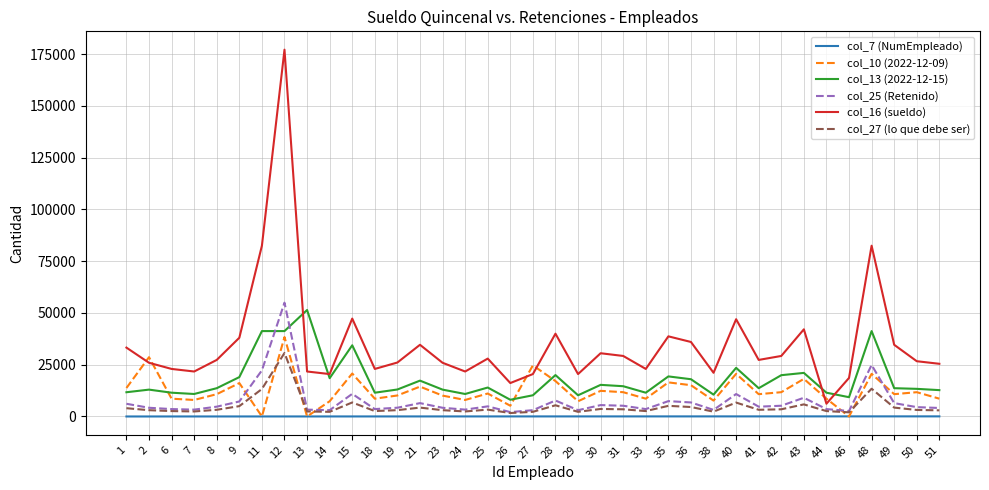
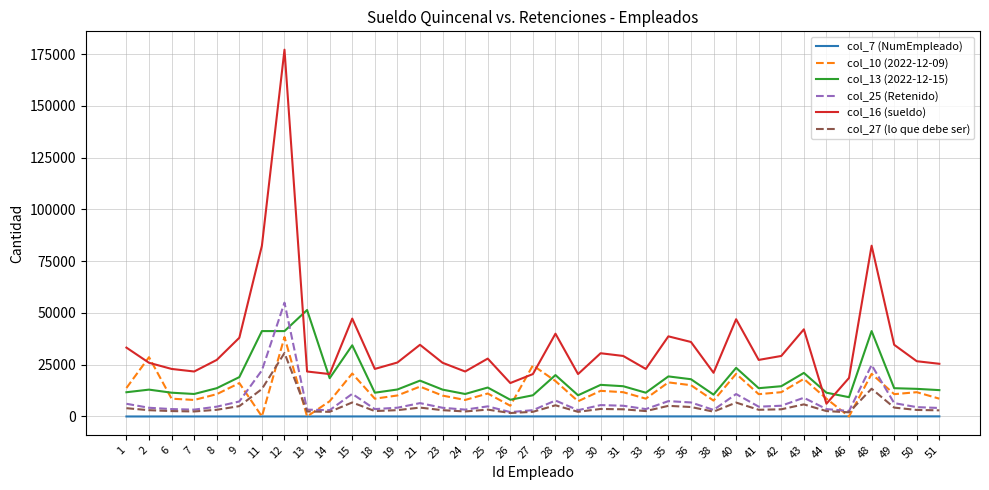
  {
    "col_7 (NumEmpleado)": {
      "1": 0,
      "2": 0,
      "6": 0,
      "7": 0,
      "8": 0,
      "9": 0,
      "12": 0,
      "14": 0,
      "15": 0,
      "18": 0,
      "19": 0,
      "21": 0,
      "23": 0,
      "24": 0,
      "25": 0,
      "26": 0,
      "27": 0,
      "28": 0,
      "29": 0,
      "30": 0,
      "31": 0,
      "33": 0,
      "35": 0,
      "36": 0,
      "38": 0,
      "40": 0,
      "41": 0,
      "42": 0,
      "43": 0,
      "44": 0,
      "48": 0,
      "49": 0,
      "50": 0,
      "51": 0
    },
    "col_10 (2022-12-09)": {
      "1": 14000,
      "2": 29000,
      "6": 9000,
      "7": 8000,
      "8": 11000,
      "9": 16000,
      "12": 38000,
      "14": 7000,
      "15": 21000,
      "18": 9000,
      "19": 10000,
      "21": 14000,
      "23": 10000,
      "24": 8000,
      "25": 11000,
      "26": 5000,
      "27": 25000,
      "28": 17000,
      "29": 7000,
      "30": 12000,
      "31": 12000,
      "33": 9000,
      "35": 16000,
      "36": 15000,
      "38": 8000,
      "40": 21000,
      "41": 11000,
      "42": 12000,
      "43": 18000,
      "44": 9000,
      "48": 21000,
      "49": 11000,
      "50": 12000,
      "51": 9000
    },
    "col_13 (2022-12-15)": {
      "1": 12000,
      "2": 13000,
      "6": 11000,
      "7": 11000,
      "8": 14000,
      "9": 19000,
      "11": 41000,
      "12": 41000,
      "13": 51000,
      "14": 18000,
      "15": 34000,
      "18": 11000,
      "19": 13000,
      "21": 17000,
      "23": 13000,
      "24": 11000,
      "25": 14000,
      "26": 8000,
      "27": 10000,
      "28": 20000,
      "29": 10000,
      "30": 15000,
      "31": 15000,
      "33": 11000,
      "35": 19000,
      "36": 18000,
      "38": 11000,
      "40": 23000,
      "41": 14000,
-     "42": 20000,
+     "42": 15000,
      "43": 21000,
      "44": 11000,
      "46": 9000,
      "48": 41000,
      "49": 14000,
      "50": 13000,
      "51": 13000
    },
    "col_25 (Retenido)": {
      "1": 6000,
      "8": 5000,
      "9": 7000,
      "11": 22000,
      "12": 55000,
      "15": 11000,
      "21": 6000,
      "25": 5000,
      "28": 8000,
      "30": 5000,
      "31": 5000,
      "35": 7000,
      "36": 7000,
      "40": 11000,
      "41": 5000,
      "42": 5000,
      "43": 9000,
      "48": 25000,
      "49": 6000,
      "50": 5000
    },
    "col_16 (sueldo)": {
      "1": 33000,
      "2": 26000,
      "6": 23000,
      "7": 22000,
      "8": 27000,
      "9": 38000,
      "11": 82000,
      "12": 177000,
      "13": 22000,
      "14": 20000,
      "15": 47000,
      "18": 23000,
      "19": 26000,
      "21": 35000,
      "23": 26000,
      "24": 22000,
      "25": 28000,
      "26": 16000,
      "27": 20000,
      "28": 40000,
      "29": 20000,
      "30": 31000,
      "31": 29000,
      "33": 23000,
      "35": 39000,
      "36": 36000,
      "38": 21000,
      "40": 47000,
      "41": 27000,
      "42": 29000,
      "43": 42000,
      "44": 6000,
      "46": 19000,
      "48": 82000,
      "49": 35000,
      "50": 27000,
      "51": 25000
    },
    "col_27 (lo que debe ser)": {
      "1": 4000,
      "8": 3000,
      "9": 5000,
      "11": 13000,
      "12": 31000,
      "15": 7000,
      "21": 4000,
      "25": 3000,
      "28": 5000,
      "30": 4000,
      "31": 3000,
      "35": 5000,
      "36": 5000,
      "40": 7000,
      "41": 3000,
      "42": 3000,
      "43": 6000,
      "48": 13000,
      "49": 4000,
      "50": 3000
    }
  }
